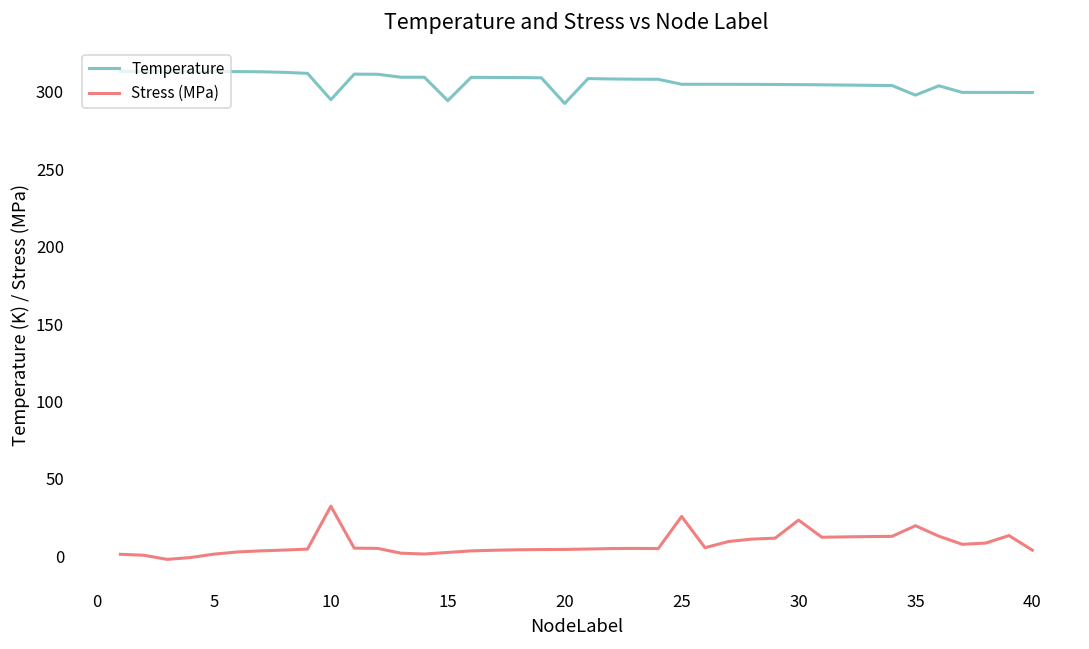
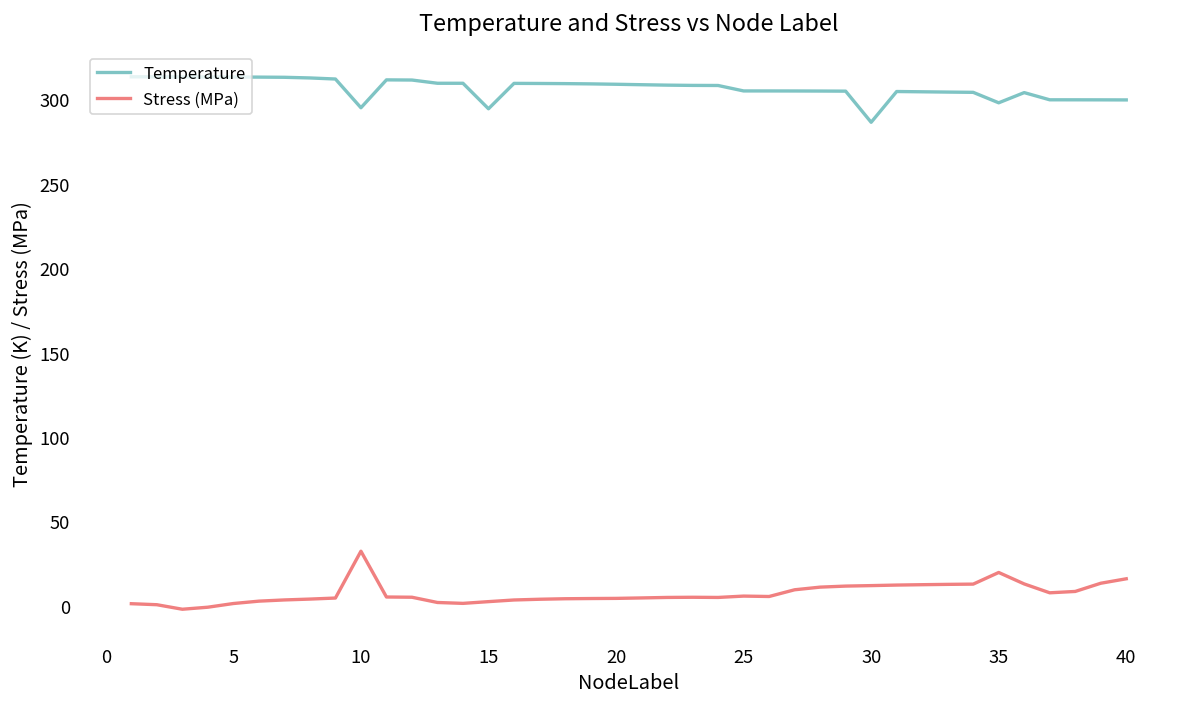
  {
    "Temperature": {
      "10": 295,
      "15": 294,
-     "20": 293,
+     "20": 309,
      "25": 305,
-     "30": 305,
+     "30": 286,
      "35": 298,
      "40": 300
    },
    "Stress (MPa)": {
      "5": 1,
      "10": 32,
      "15": 2,
      "20": 4,
-     "25": 26,
-     "30": 23,
+     "25": 6,
+     "30": 12,
      "35": 20,
-     "40": 4
+     "40": 16
    }
  }
